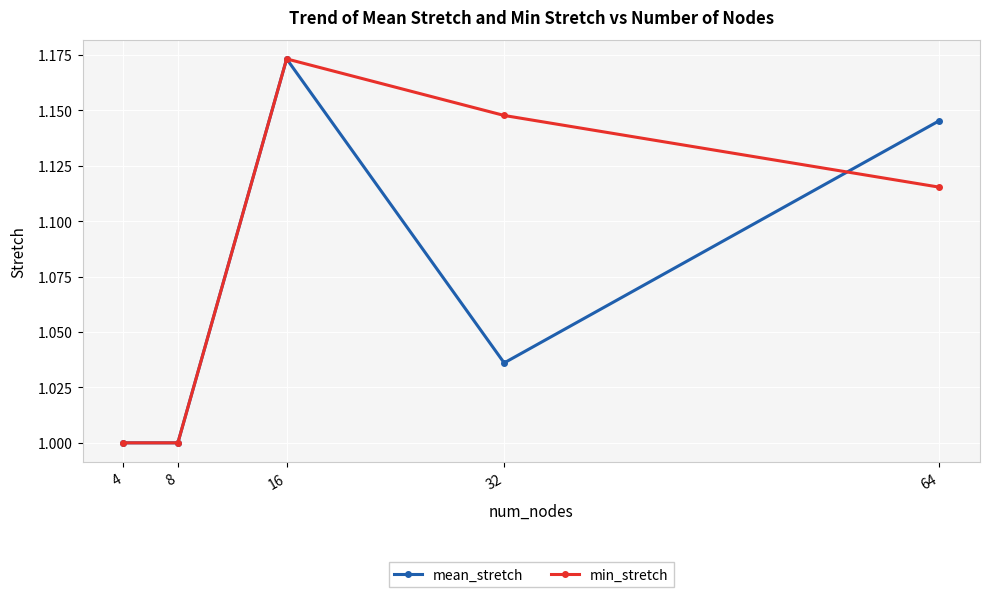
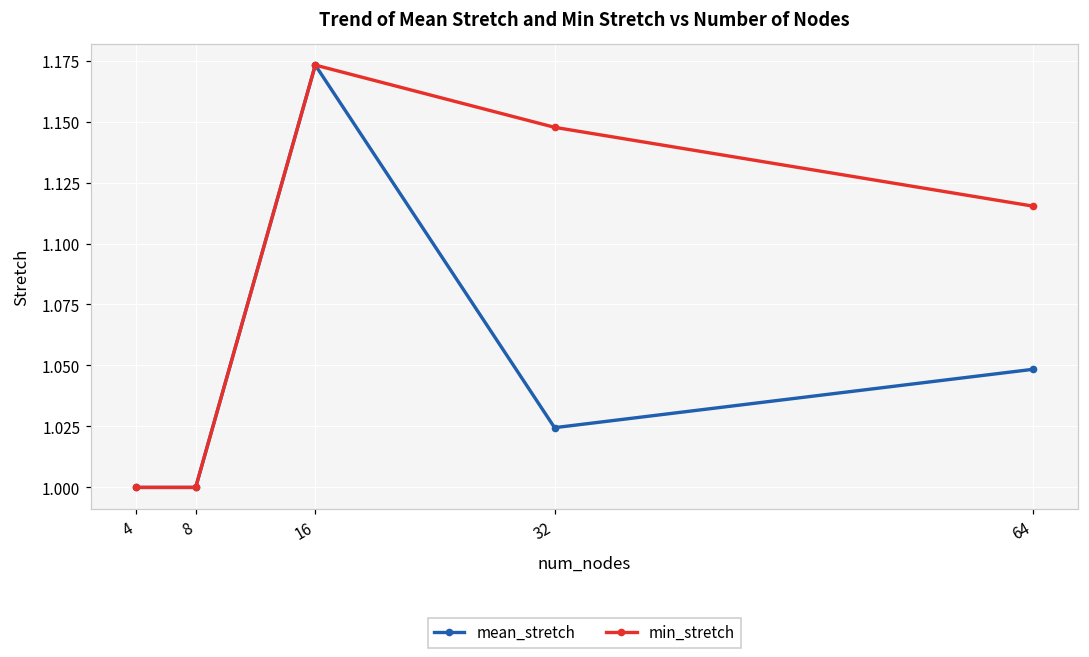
  {
    "mean_stretch": {
-     "32": 1.036,
-     "64": 1.145
+     "32": 1.024,
+     "64": 1.048
    },
    "min_stretch": {
      "32": 1.148,
      "64": 1.115
    }
  }
